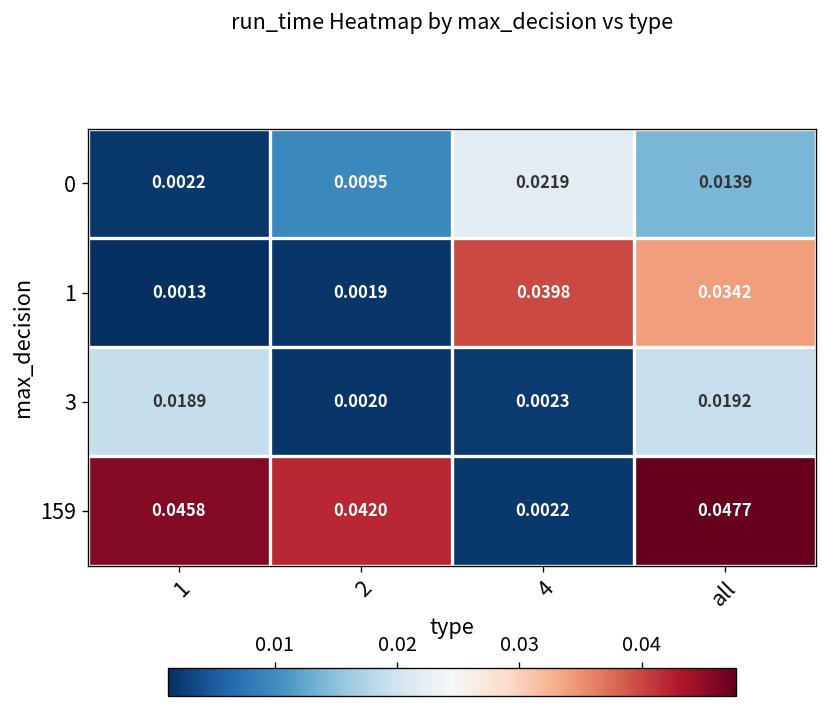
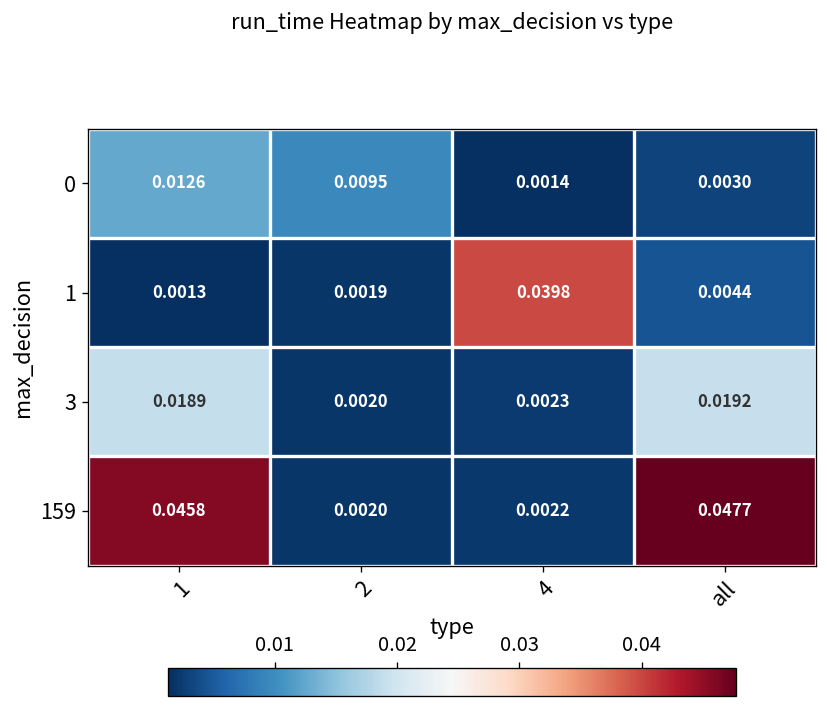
  {
    "0": {
-     "1": 0.0022,
+     "1": 0.0126,
      "2": 0.0095,
-     "4": 0.0219,
-     "all": 0.0139
+     "4": 0.0014,
+     "all": 0.0030
    },
    "1": {
      "1": 0.0013,
      "2": 0.0019,
      "4": 0.0398,
-     "all": 0.0342
+     "all": 0.0044
    },
    "3": {
      "1": 0.0189,
      "2": 0.0020,
      "4": 0.0023,
      "all": 0.0192
    },
    "159": {
      "1": 0.0458,
-     "2": 0.0420,
+     "2": 0.0020,
      "4": 0.0022,
      "all": 0.0477
    }
  }
